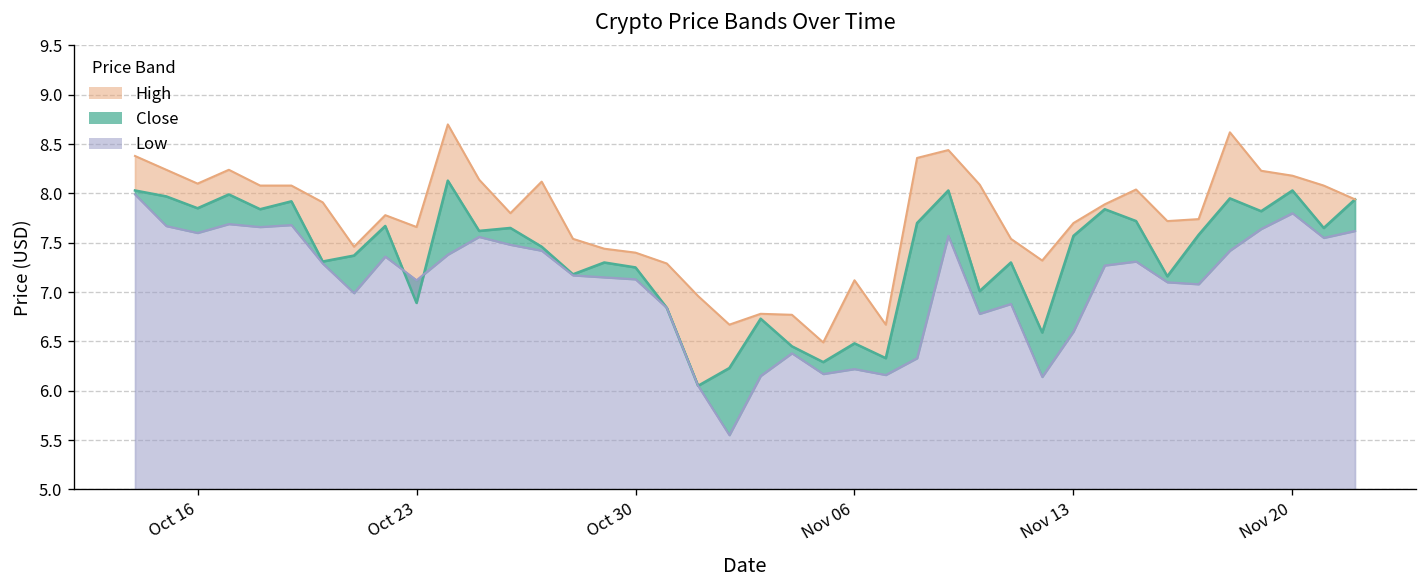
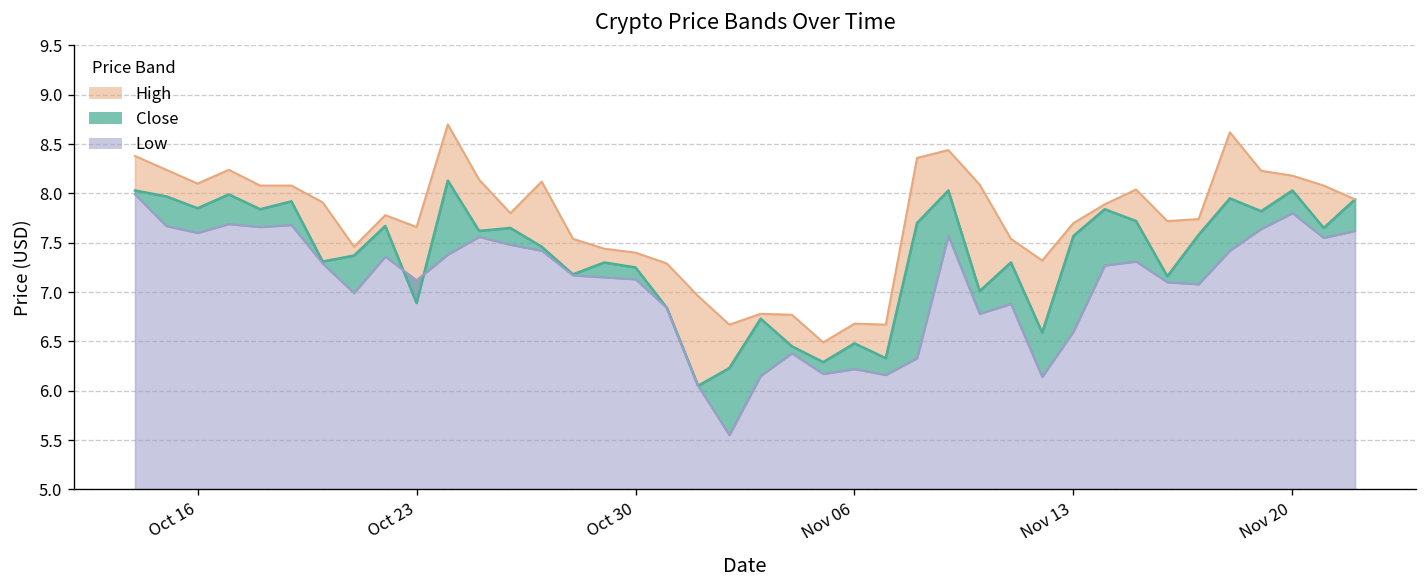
  {
    "High": {
      "Oct 16": 8.1,
      "Oct 23": 7.7,
      "Oct 30": 7.4,
-     "Nov 06": 7.1,
+     "Nov 06": 6.7,
      "Nov 13": 7.7,
      "Nov 20": 8.2
    },
    "Low": {
      "Oct 16": 7.6,
      "Oct 30": 7.1,
      "Nov 06": 6.2,
      "Nov 13": 6.6,
      "Nov 20": 7.8
    }
  }
